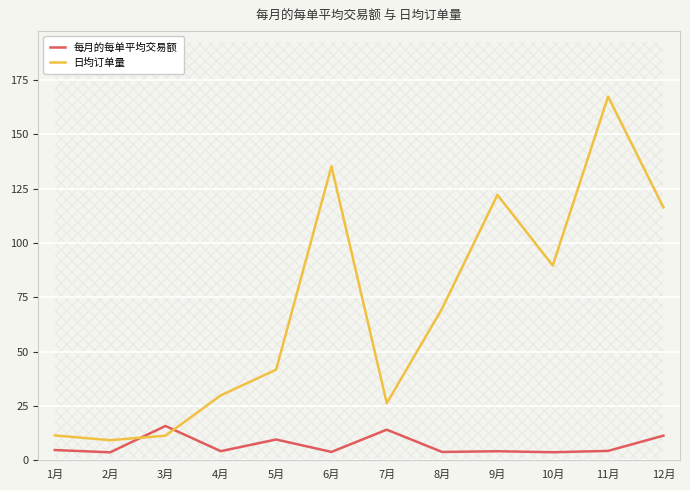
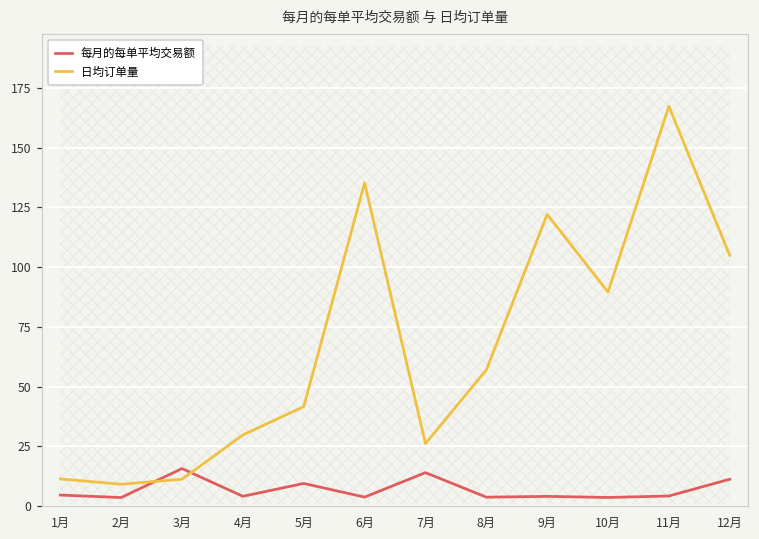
  {
    "每月的每单平均交易额": {
      "1月": 5,
      "2月": 4,
      "3月": 16,
      "4月": 4,
      "5月": 10,
      "6月": 4,
      "7月": 14,
      "8月": 4,
      "9月": 4,
      "10月": 4,
      "11月": 4,
      "12月": 11
    },
    "日均订单量": {
      "1月": 11,
      "2月": 9,
      "3月": 11,
      "4月": 30,
      "5月": 42,
      "6月": 135,
      "7月": 26,
-     "8月": 70,
+     "8月": 57,
      "9月": 122,
      "10月": 90,
      "11月": 167,
-     "12月": 116
+     "12月": 105
    }
  }
